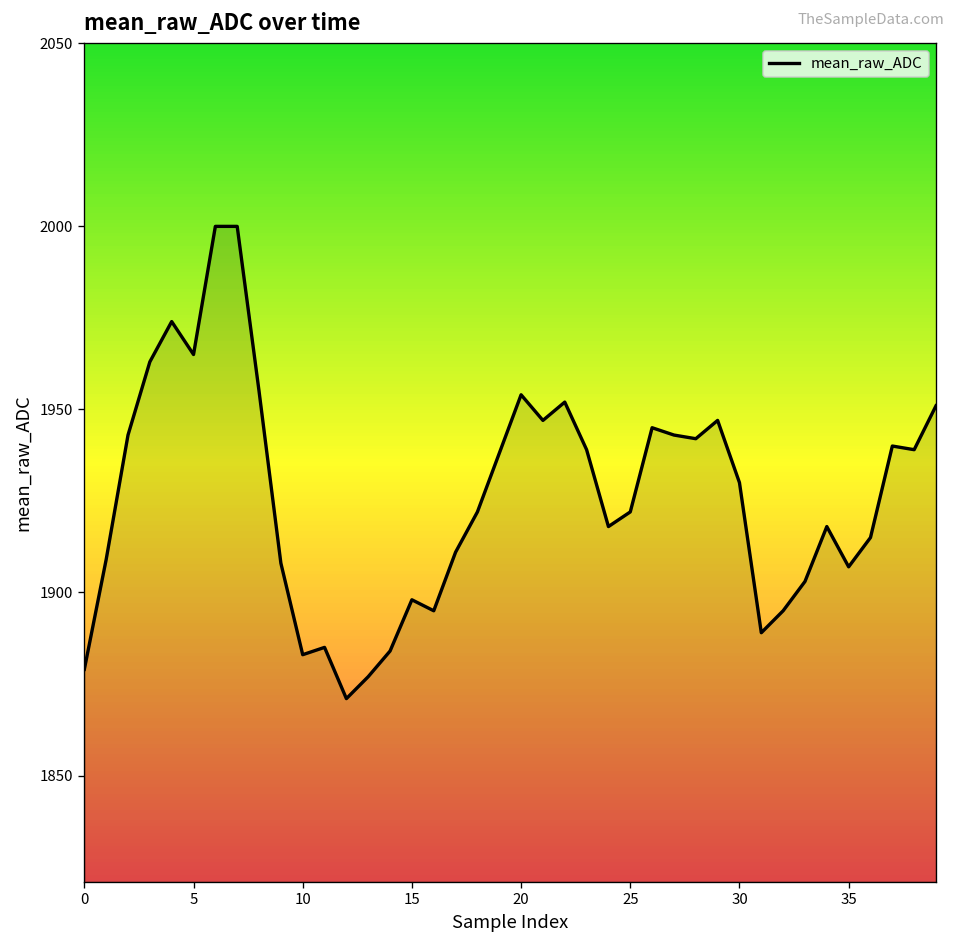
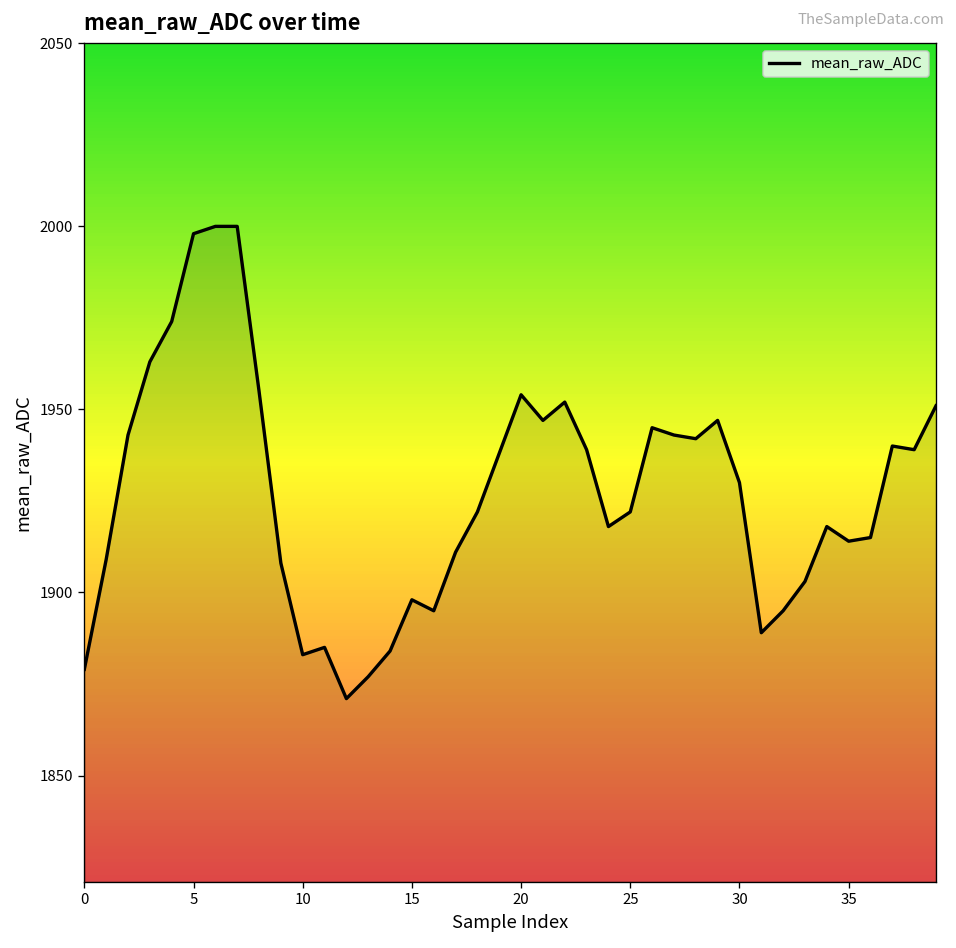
  {
    "0": 1879,
-   "5": 1965,
+   "5": 1998,
    "10": 1883,
    "15": 1898,
    "20": 1954,
    "25": 1922,
    "30": 1930,
-   "35": 1907
+   "35": 1914
  }
